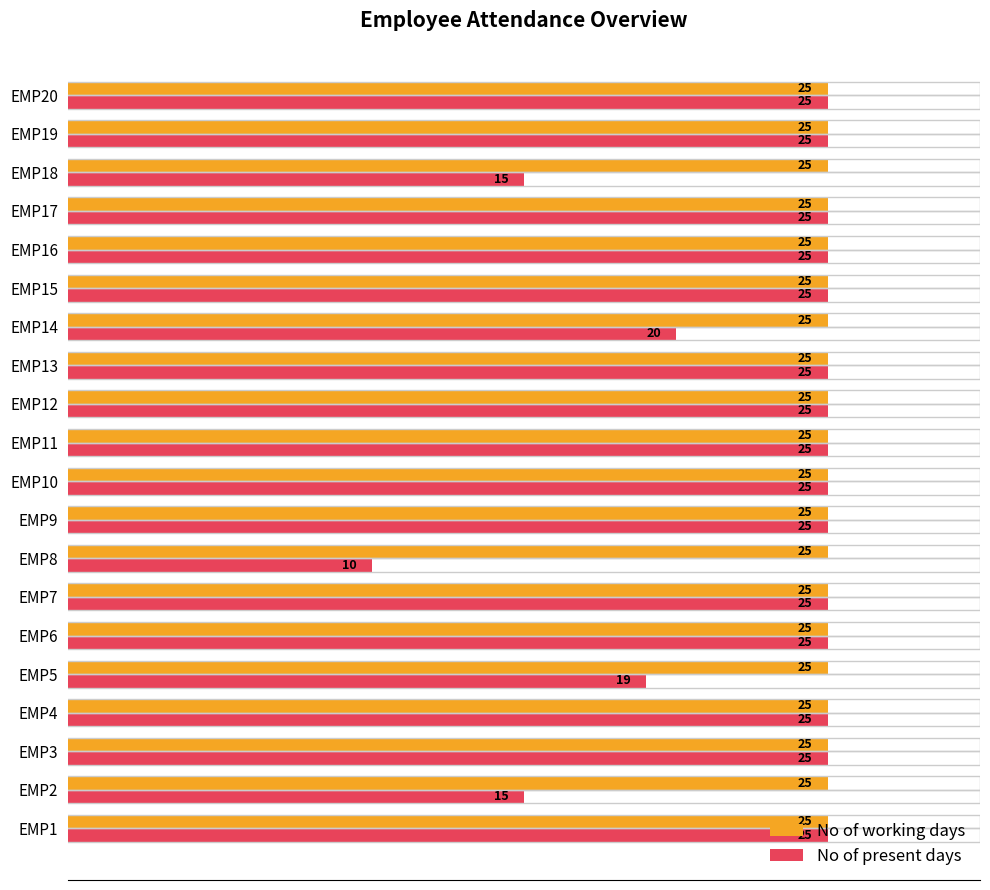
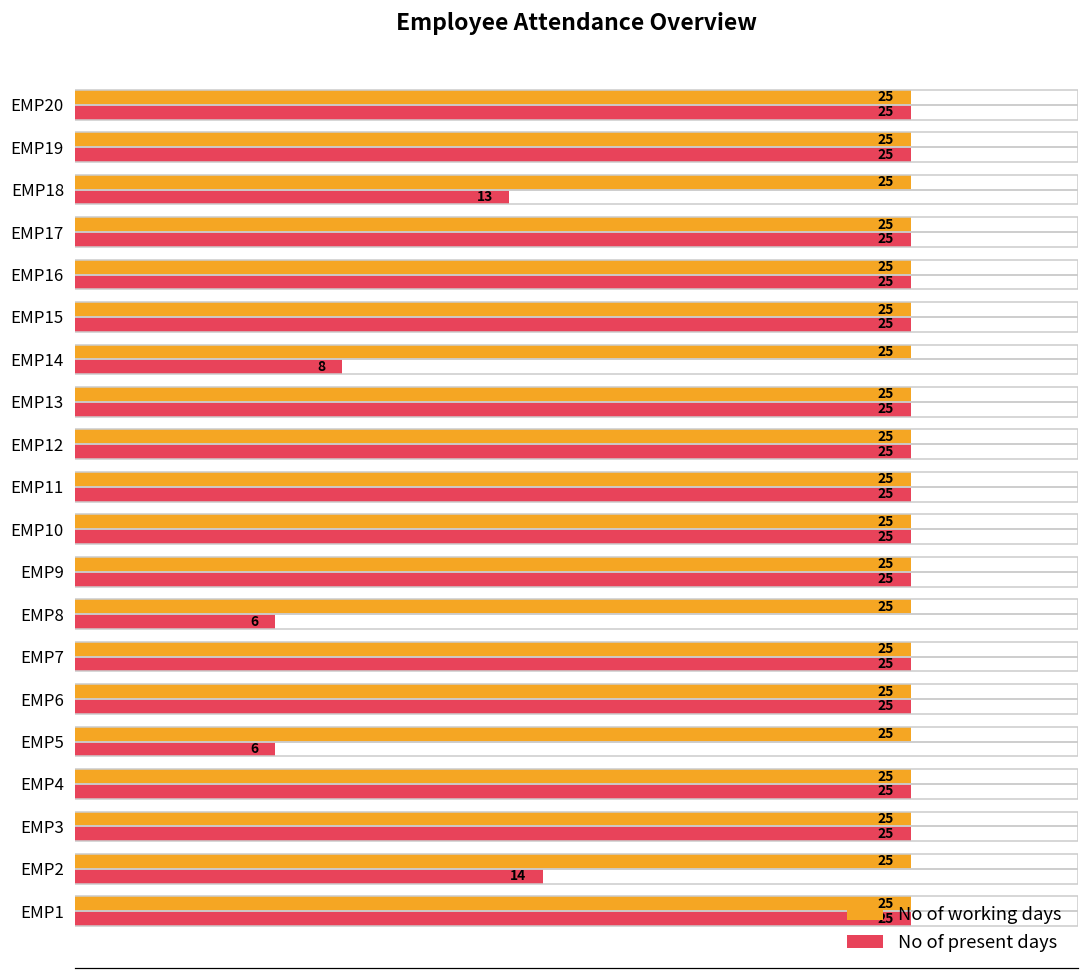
  {
    "No of working days": {
      "EMP20": 25,
      "EMP19": 25,
      "EMP18": 25,
      "EMP17": 25,
      "EMP16": 25,
      "EMP15": 25,
      "EMP14": 25,
      "EMP13": 25,
      "EMP12": 25,
      "EMP11": 25,
      "EMP10": 25,
      "EMP9": 25,
      "EMP8": 25,
      "EMP7": 25,
      "EMP6": 25,
      "EMP5": 25,
      "EMP4": 25,
      "EMP3": 25,
      "EMP2": 25,
      "EMP1": 25
    },
    "No of present days": {
      "EMP20": 25,
      "EMP19": 25,
-     "EMP18": 15,
+     "EMP18": 13,
      "EMP17": 25,
      "EMP16": 25,
      "EMP15": 25,
-     "EMP14": 20,
+     "EMP14": 8,
      "EMP13": 25,
      "EMP12": 25,
      "EMP11": 25,
      "EMP10": 25,
      "EMP9": 25,
-     "EMP8": 10,
+     "EMP8": 6,
      "EMP7": 25,
      "EMP6": 25,
-     "EMP5": 19,
+     "EMP5": 6,
      "EMP4": 25,
      "EMP3": 25,
-     "EMP2": 15,
+     "EMP2": 14,
      "EMP1": 25
    }
  }
